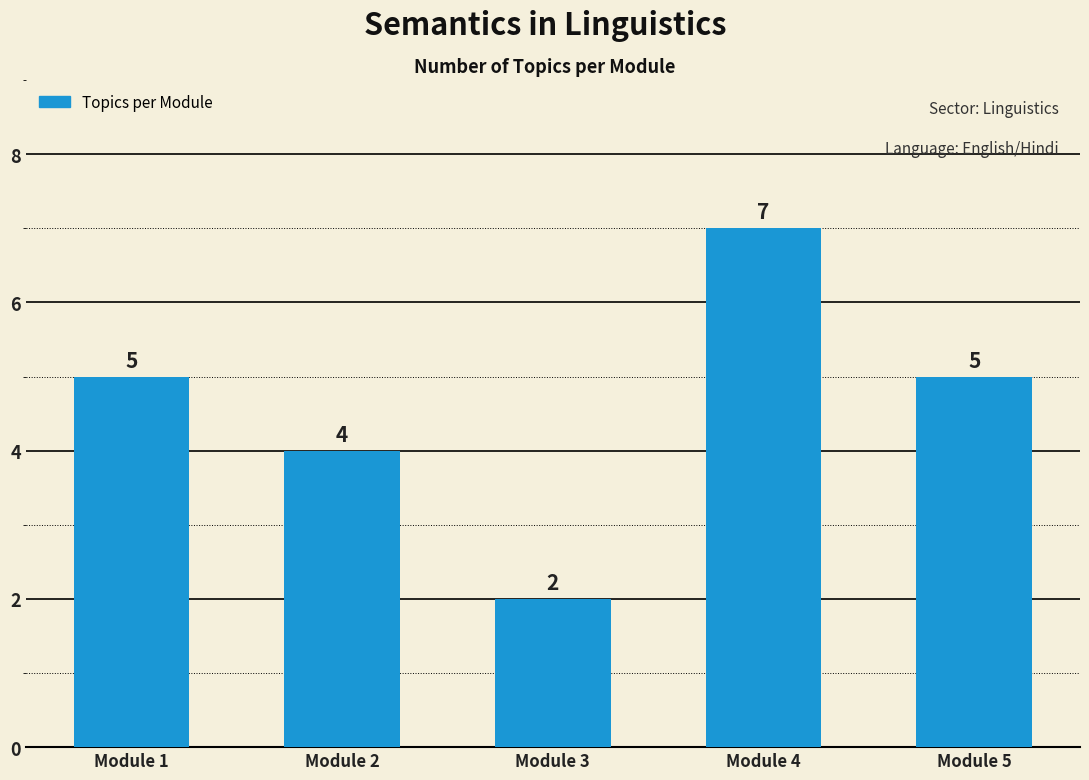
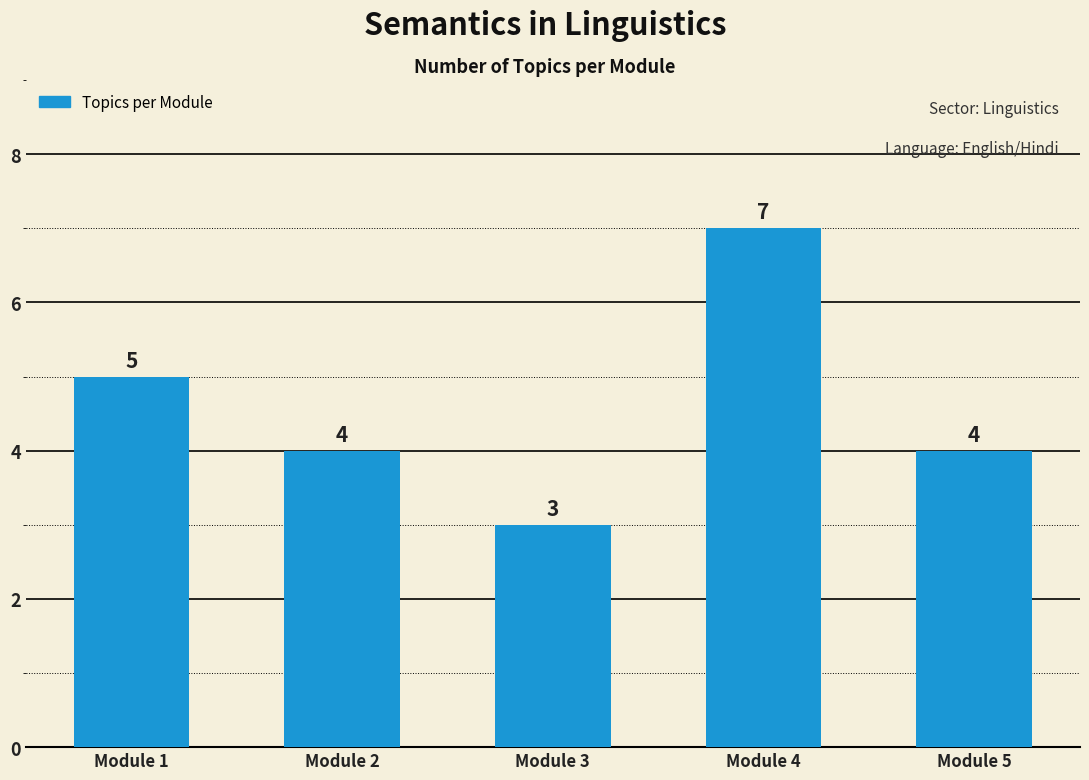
  {
    "Module 1": 5,
    "Module 2": 4,
-   "Module 3": 2,
+   "Module 3": 3,
    "Module 4": 7,
-   "Module 5": 5
+   "Module 5": 4
  }
